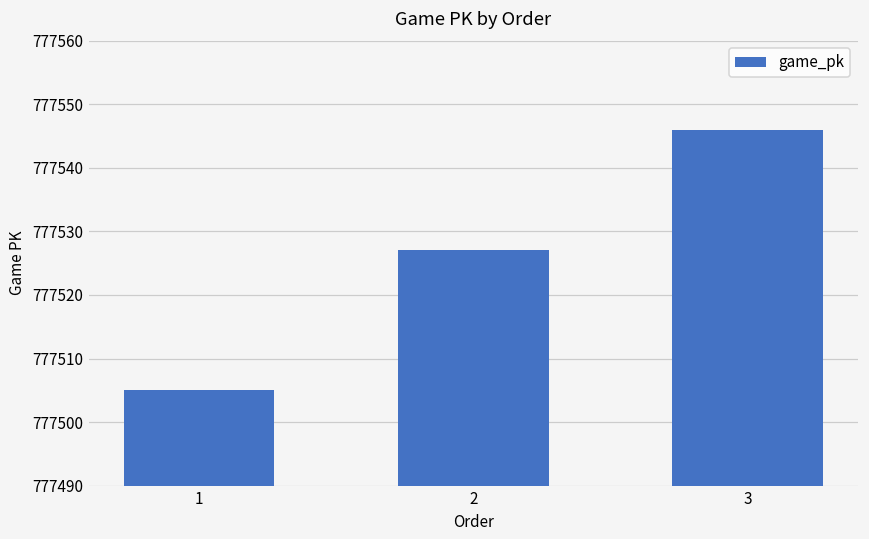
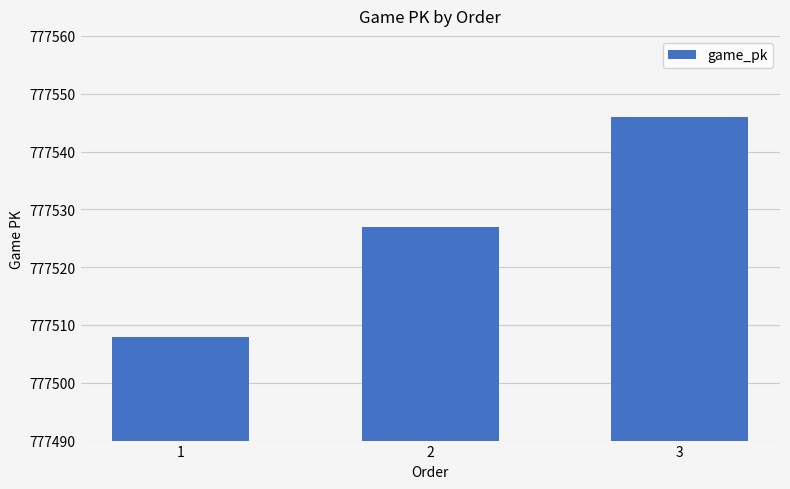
  {
-   "1": 777505,
+   "1": 777508,
    "2": 777527,
    "3": 777546
  }
